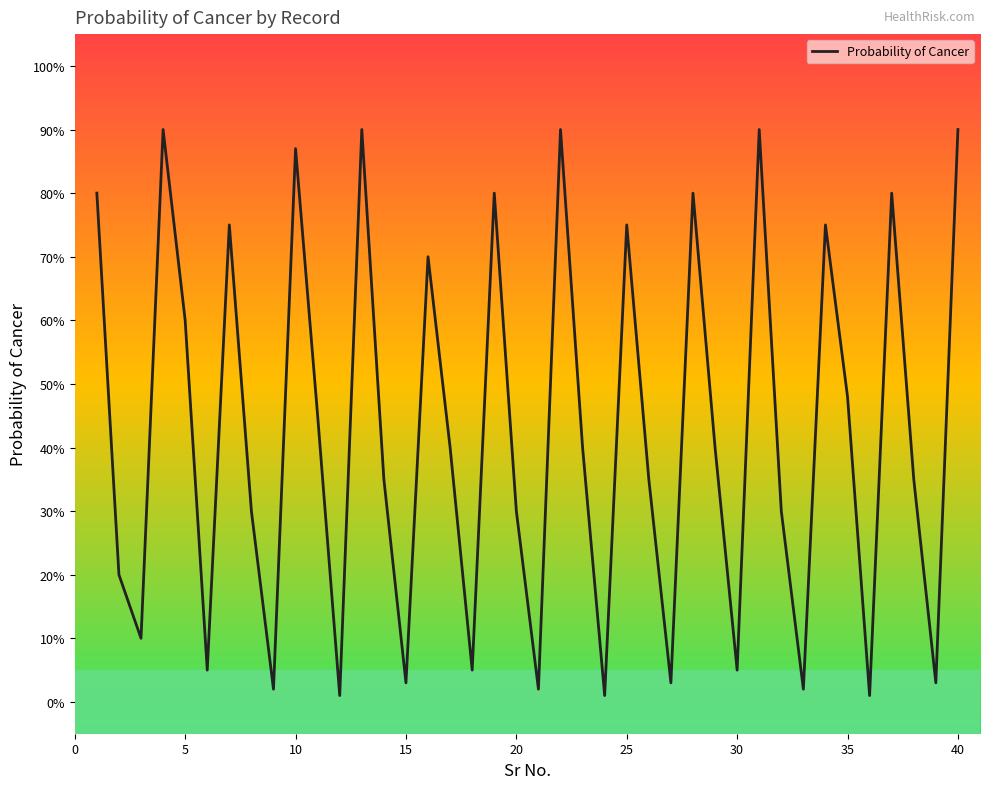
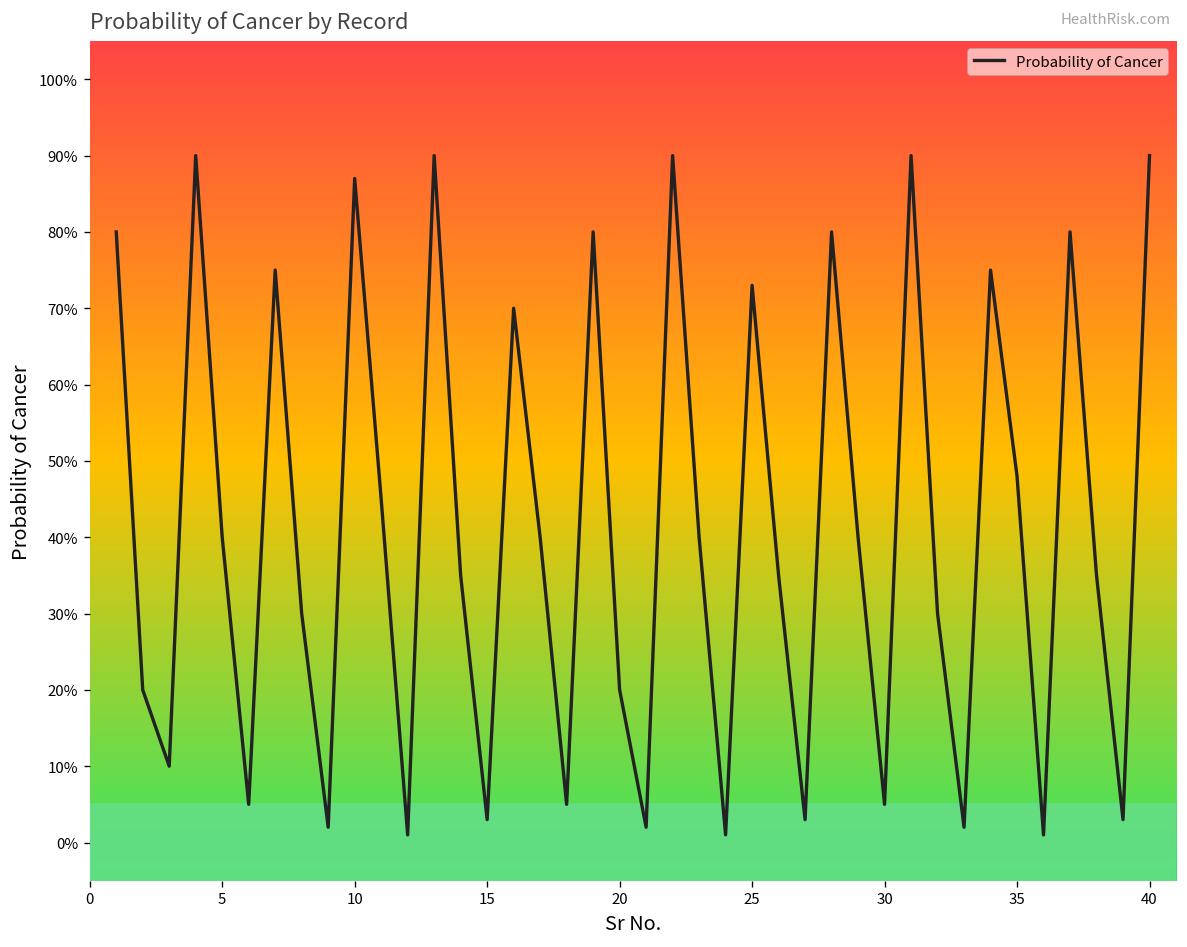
  {
-   "5": "60%",
+   "5": "40%",
    "10": "87%",
-   "20": "30%",
-   "25": "75%",
+   "20": "20%",
+   "25": "73%",
    "35": "48%",
    "40": "90%"
  }
